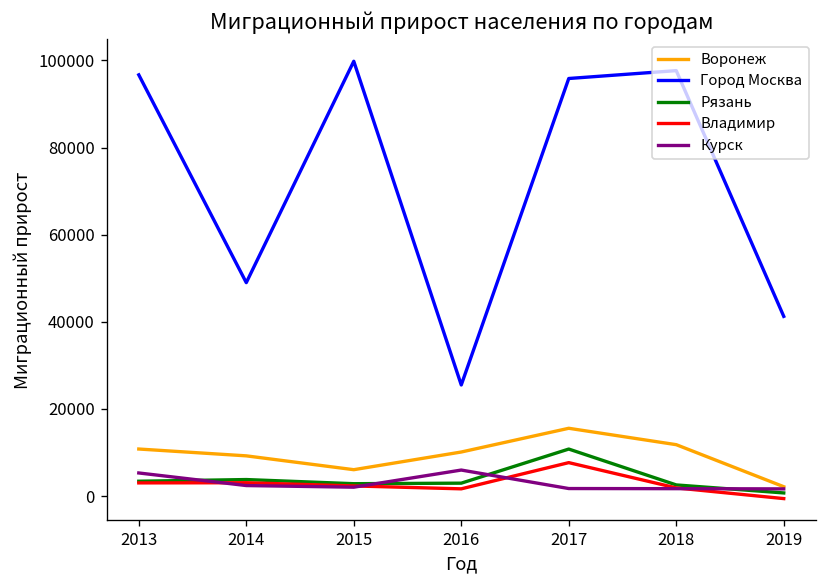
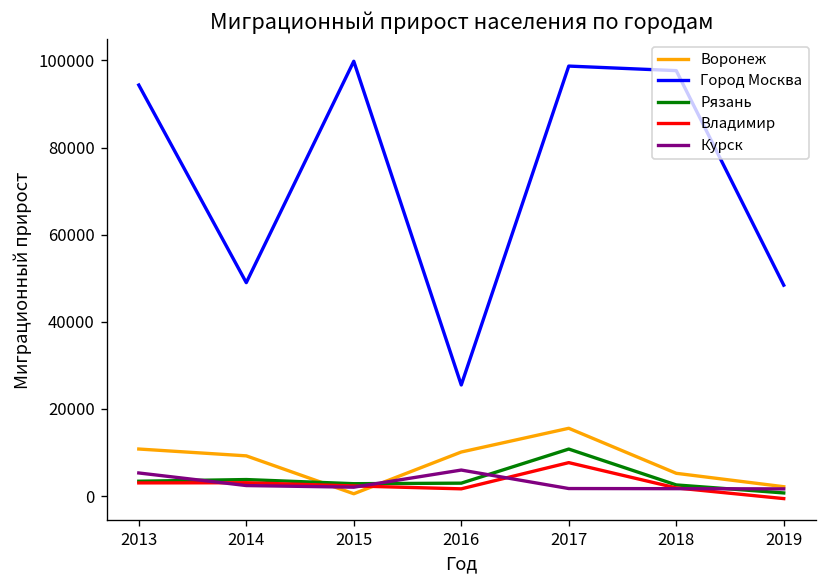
  {
    "Воронеж": {
      "2013": 11000,
      "2014": 9000,
-     "2015": 6000,
+     "2015": 1000,
      "2016": 10000,
      "2017": 16000,
-     "2018": 12000
+     "2018": 5000
    },
    "Город Москва": {
-     "2013": 97000,
+     "2013": 94000,
      "2014": 49000,
      "2015": 100000,
      "2016": 25000,
-     "2017": 96000,
-     "2019": 41000
+     "2017": 99000,
+     "2019": 48000
    },
    "Рязань": {
      "2014": 4000,
      "2016": 3000,
      "2017": 11000,
      "2019": 1000
    },
    "Владимир": {
      "2016": 2000,
      "2017": 8000,
      "2019": -1000
    },
    "Курск": {
      "2013": 5000,
      "2016": 6000,
      "2017": 2000
    }
  }
